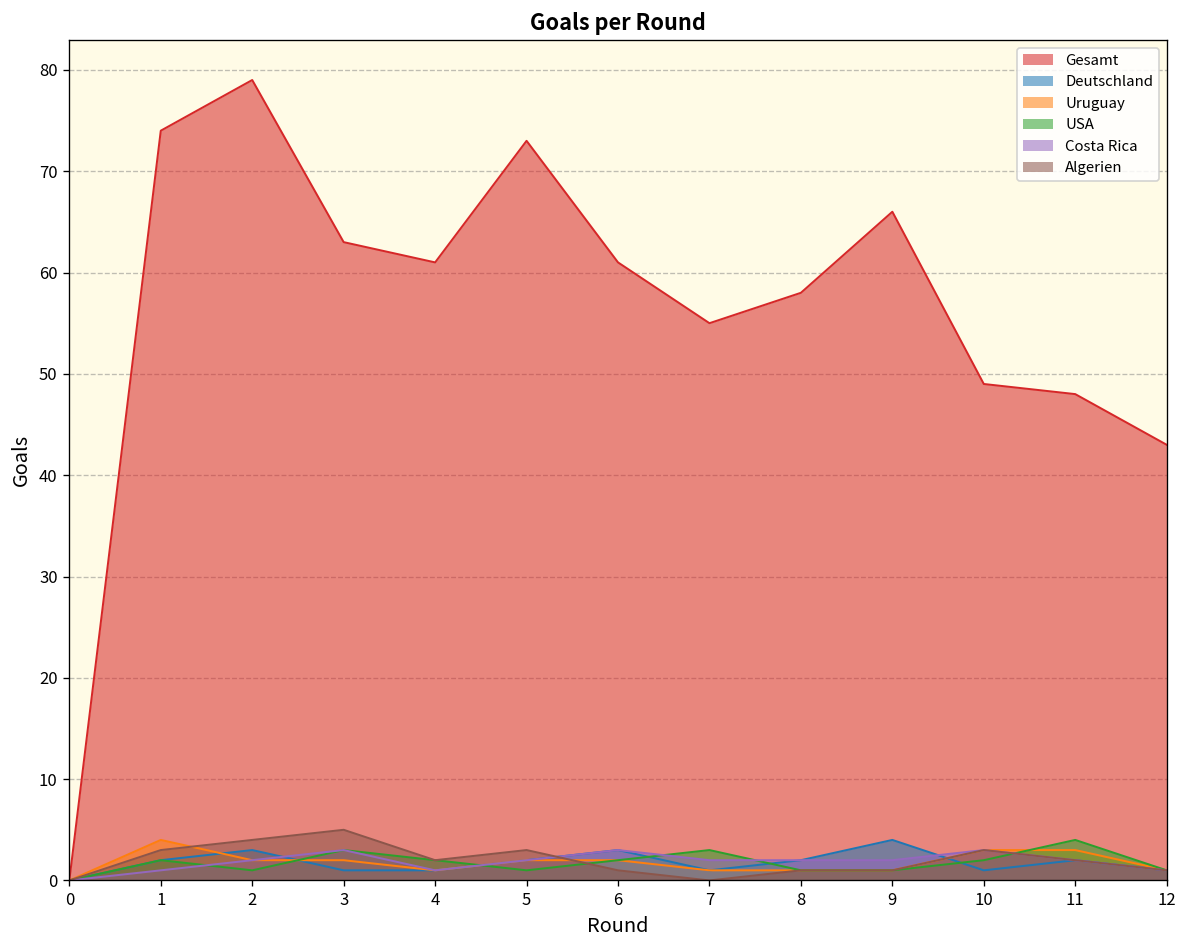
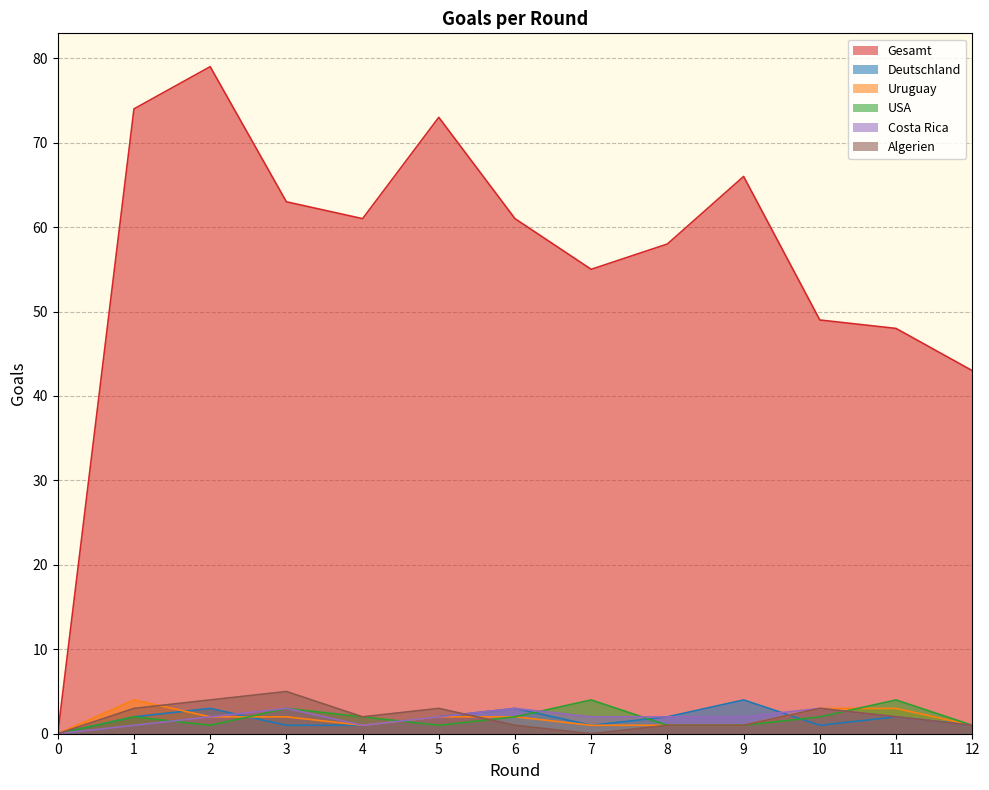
  {
    "Gesamt": {
      "1": 74,
      "2": 79,
      "3": 63,
      "4": 61,
      "5": 73,
      "6": 61,
      "7": 55,
      "8": 58,
      "9": 66,
      "10": 49,
      "11": 48,
      "12": 43
    },
    "Deutschland": {
      "2": 3,
      "3": 1,
      "9": 4,
      "10": 1
    },
    "Uruguay": {
      "1": 4,
      "3": 2,
      "11": 3
    },
    "USA": {
      "2": 1,
      "5": 1,
-     "7": 3,
+     "7": 4,
      "10": 2,
      "11": 4
    },
    "Costa Rica": {
      "1": 1,
      "7": 2,
      "9": 2
    },
    "Algerien": {
      "1": 3,
      "2": 4,
      "3": 5,
      "5": 3,
      "6": 1,
      "7": 0
    }
  }
